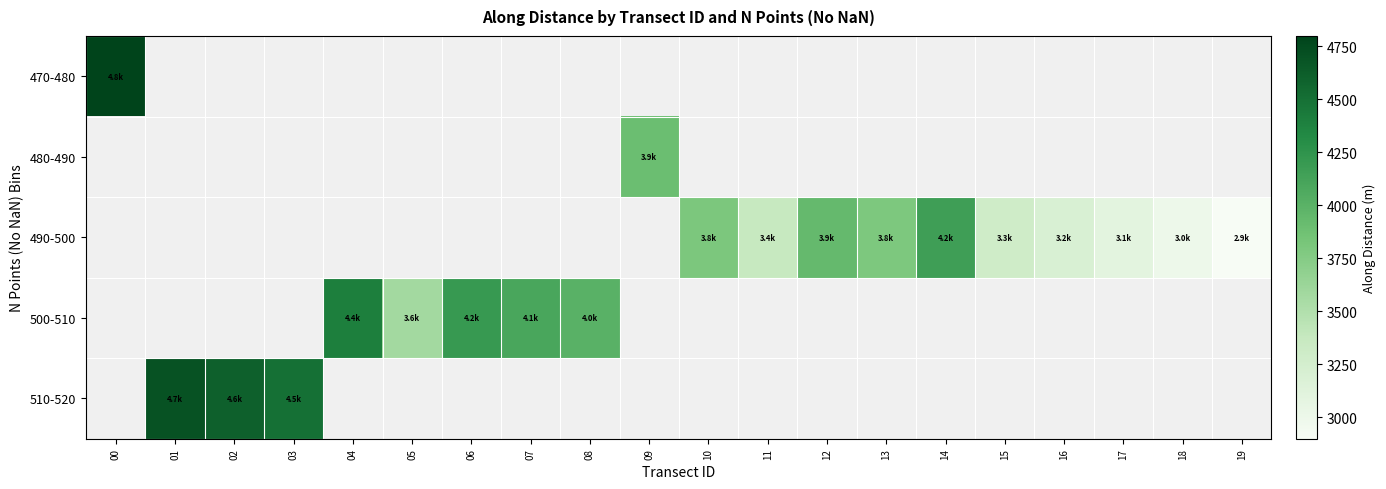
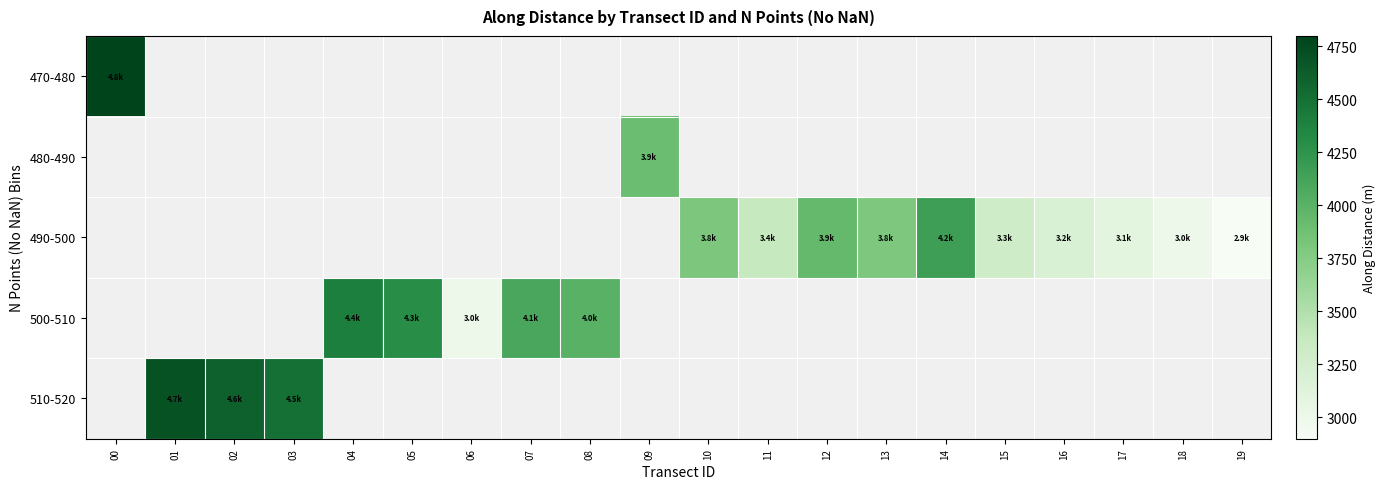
  {
    "470-480": {
      "00": "4.8k"
    },
    "480-490": {
      "09": "3.9k"
    },
    "490-500": {
      "10": "3.8k",
      "11": "3.4k",
      "12": "3.9k",
      "13": "3.8k",
      "14": "4.2k",
      "15": "3.3k",
      "16": "3.2k",
      "17": "3.1k",
      "18": "3.0k",
      "19": "2.9k"
    },
    "500-510": {
      "04": "4.4k",
-     "05": "3.6k",
-     "06": "4.2k",
+     "05": "4.3k",
+     "06": "3.0k",
      "07": "4.1k",
      "08": "4.0k"
    },
    "510-520": {
      "01": "4.7k",
      "02": "4.6k",
      "03": "4.5k"
    }
  }
